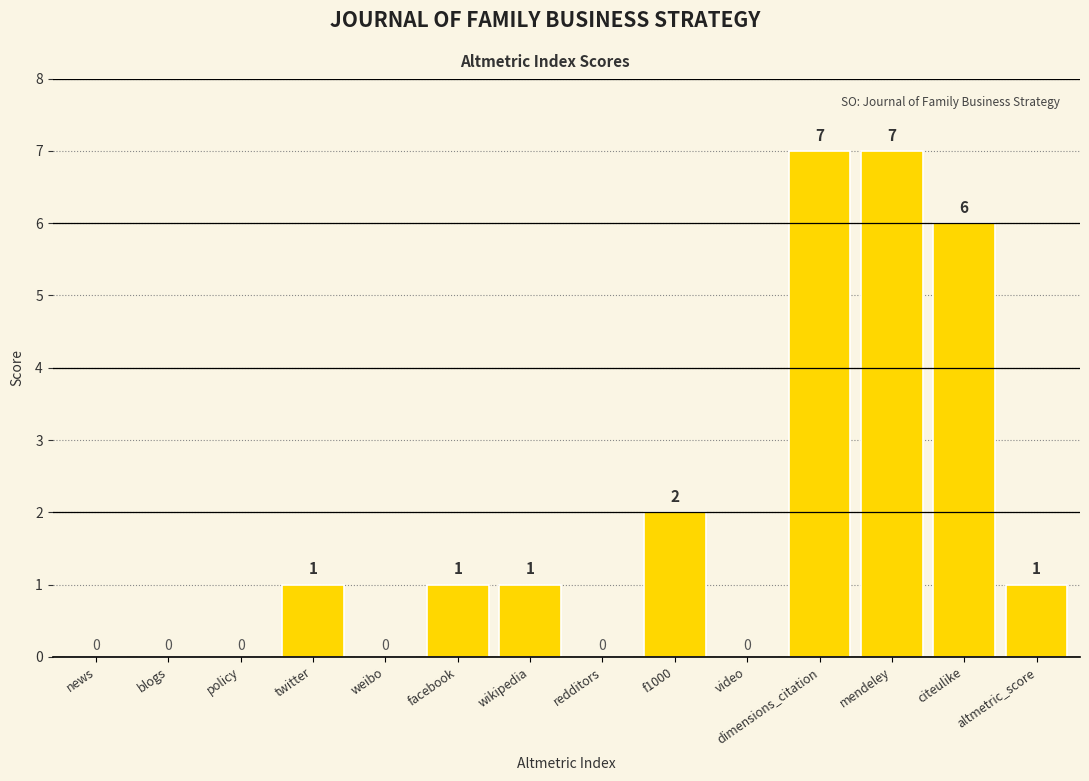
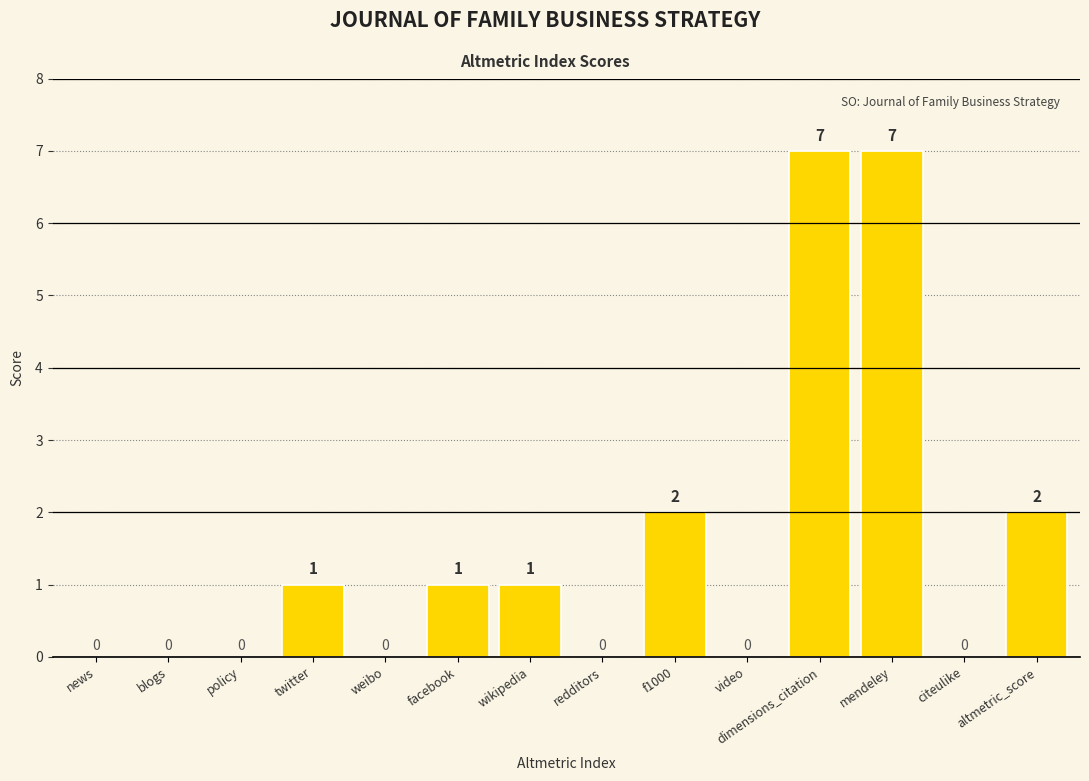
  {
    "news": 0,
    "blogs": 0,
    "policy": 0,
    "twitter": 1,
    "weibo": 0,
    "facebook": 1,
    "wikipedia": 1,
    "redditors": 0,
    "f1000": 2,
    "video": 0,
    "dimensions_citation": 7,
    "mendeley": 7,
-   "citeulike": 6,
-   "altmetric_score": 1
+   "citeulike": 0,
+   "altmetric_score": 2
  }
